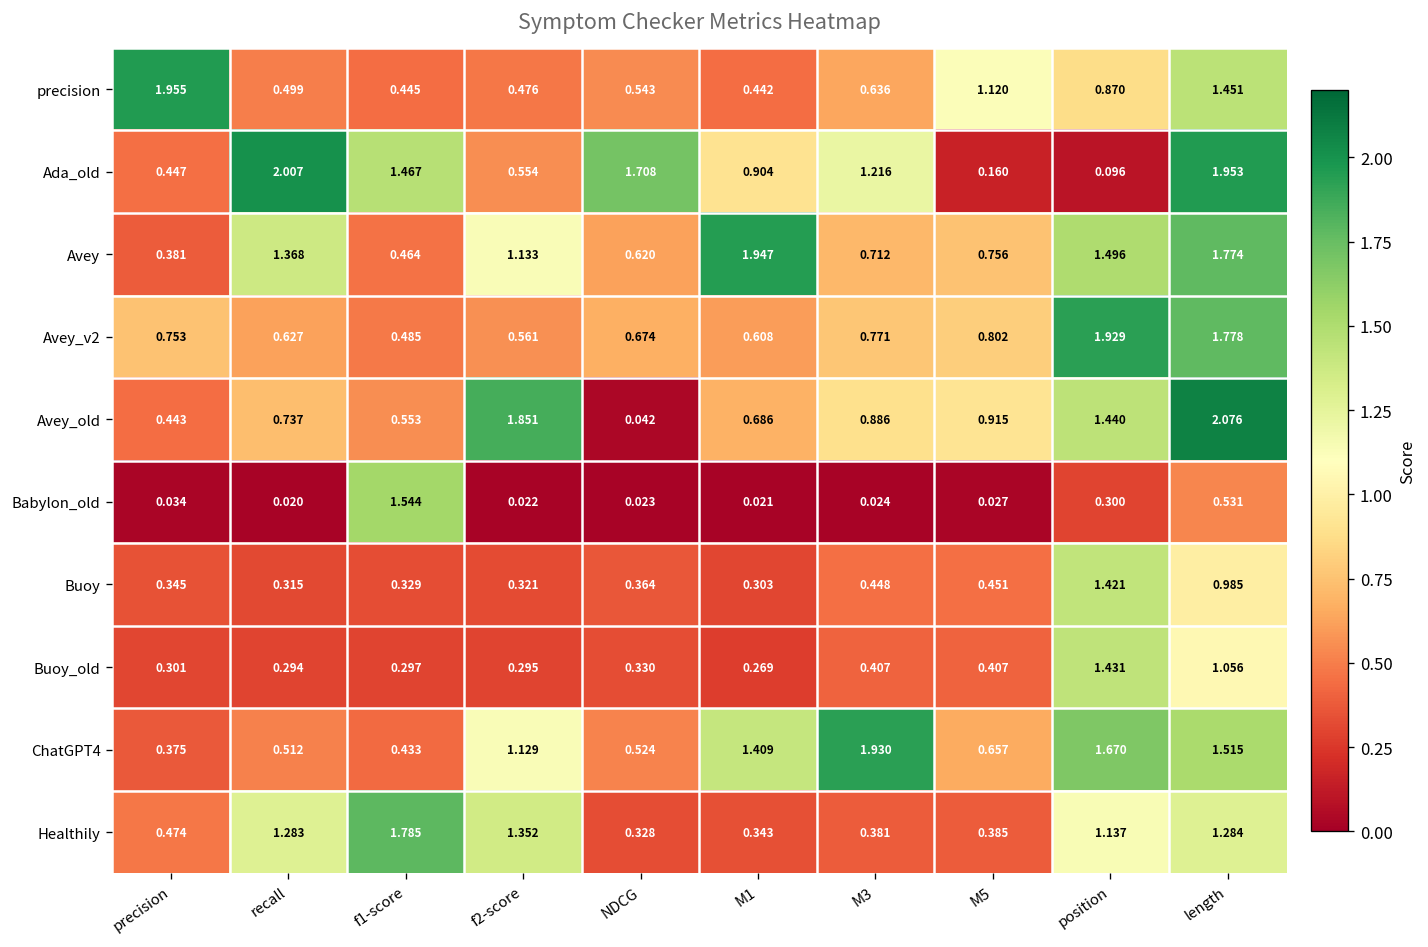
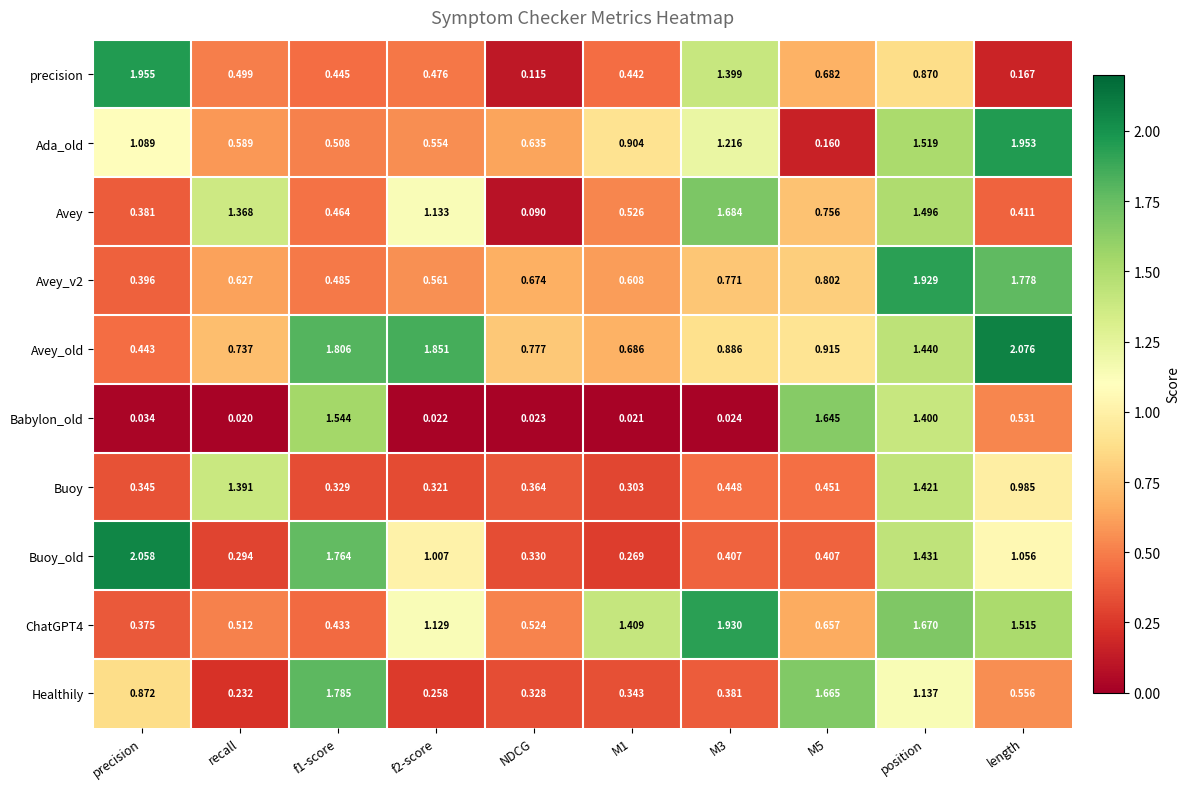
  {
    "precision": {
      "precision": 1.955,
      "recall": 0.499,
      "f1-score": 0.445,
      "f2-score": 0.476,
-     "NDCG": 0.543,
+     "NDCG": 0.115,
      "M1": 0.442,
-     "M3": 0.636,
-     "M5": 1.120,
+     "M3": 1.399,
+     "M5": 0.682,
      "position": 0.870,
-     "length": 1.451
+     "length": 0.167
    },
    "Ada_old": {
-     "precision": 0.447,
-     "recall": 2.007,
-     "f1-score": 1.467,
+     "precision": 1.089,
+     "recall": 0.589,
+     "f1-score": 0.508,
      "f2-score": 0.554,
-     "NDCG": 1.708,
+     "NDCG": 0.635,
      "M1": 0.904,
      "M3": 1.216,
      "M5": 0.160,
-     "position": 0.096,
+     "position": 1.519,
      "length": 1.953
    },
    "Avey": {
      "precision": 0.381,
      "recall": 1.368,
      "f1-score": 0.464,
      "f2-score": 1.133,
-     "NDCG": 0.620,
-     "M1": 1.947,
-     "M3": 0.712,
+     "NDCG": 0.090,
+     "M1": 0.526,
+     "M3": 1.684,
      "M5": 0.756,
      "position": 1.496,
-     "length": 1.774
+     "length": 0.411
    },
    "Avey_v2": {
-     "precision": 0.753,
+     "precision": 0.396,
      "recall": 0.627,
      "f1-score": 0.485,
      "f2-score": 0.561,
      "NDCG": 0.674,
      "M1": 0.608,
      "M3": 0.771,
      "M5": 0.802,
      "position": 1.929,
      "length": 1.778
    },
    "Avey_old": {
      "precision": 0.443,
      "recall": 0.737,
-     "f1-score": 0.553,
+     "f1-score": 1.806,
      "f2-score": 1.851,
-     "NDCG": 0.042,
+     "NDCG": 0.777,
      "M1": 0.686,
      "M3": 0.886,
      "M5": 0.915,
      "position": 1.440,
      "length": 2.076
    },
    "Babylon_old": {
      "precision": 0.034,
      "recall": 0.020,
      "f1-score": 1.544,
      "f2-score": 0.022,
      "NDCG": 0.023,
      "M1": 0.021,
      "M3": 0.024,
-     "M5": 0.027,
-     "position": 0.300,
+     "M5": 1.645,
+     "position": 1.400,
      "length": 0.531
    },
    "Buoy": {
      "precision": 0.345,
-     "recall": 0.315,
+     "recall": 1.391,
      "f1-score": 0.329,
      "f2-score": 0.321,
      "NDCG": 0.364,
      "M1": 0.303,
      "M3": 0.448,
      "M5": 0.451,
      "position": 1.421,
      "length": 0.985
    },
    "Buoy_old": {
-     "precision": 0.301,
+     "precision": 2.058,
      "recall": 0.294,
-     "f1-score": 0.297,
-     "f2-score": 0.295,
+     "f1-score": 1.764,
+     "f2-score": 1.007,
      "NDCG": 0.330,
      "M1": 0.269,
      "M3": 0.407,
      "M5": 0.407,
      "position": 1.431,
      "length": 1.056
    },
    "ChatGPT4": {
      "precision": 0.375,
      "recall": 0.512,
      "f1-score": 0.433,
      "f2-score": 1.129,
      "NDCG": 0.524,
      "M1": 1.409,
      "M3": 1.930,
      "M5": 0.657,
      "position": 1.670,
      "length": 1.515
    },
    "Healthily": {
-     "precision": 0.474,
-     "recall": 1.283,
+     "precision": 0.872,
+     "recall": 0.232,
      "f1-score": 1.785,
-     "f2-score": 1.352,
+     "f2-score": 0.258,
      "NDCG": 0.328,
      "M1": 0.343,
      "M3": 0.381,
-     "M5": 0.385,
+     "M5": 1.665,
      "position": 1.137,
-     "length": 1.284
+     "length": 0.556
    }
  }
